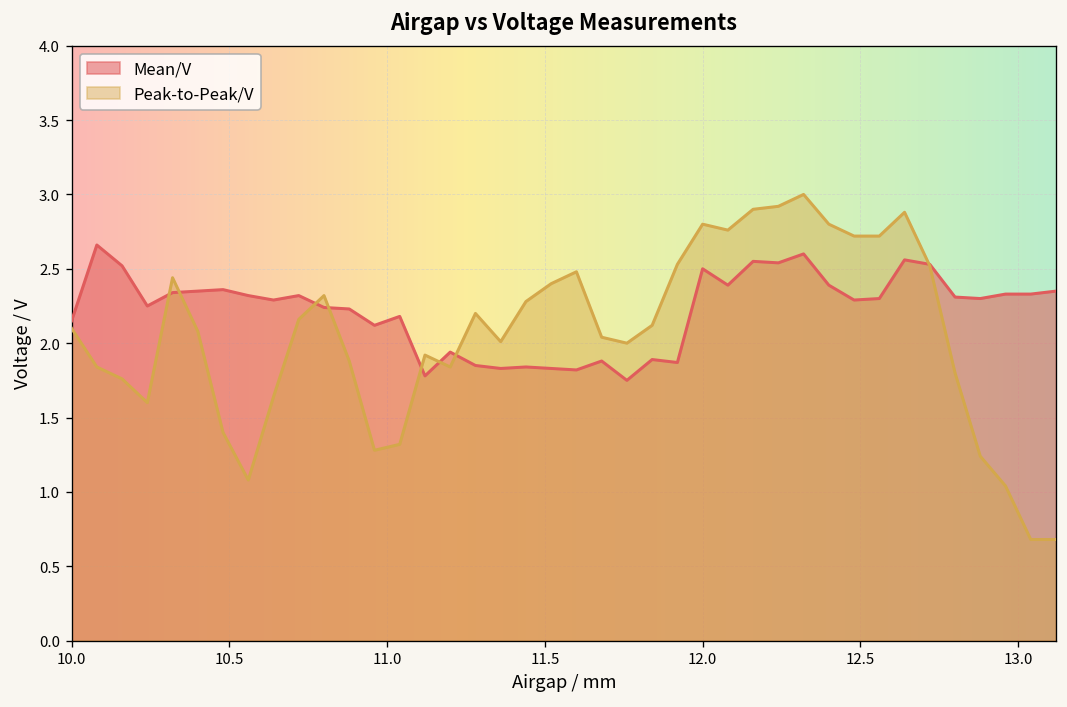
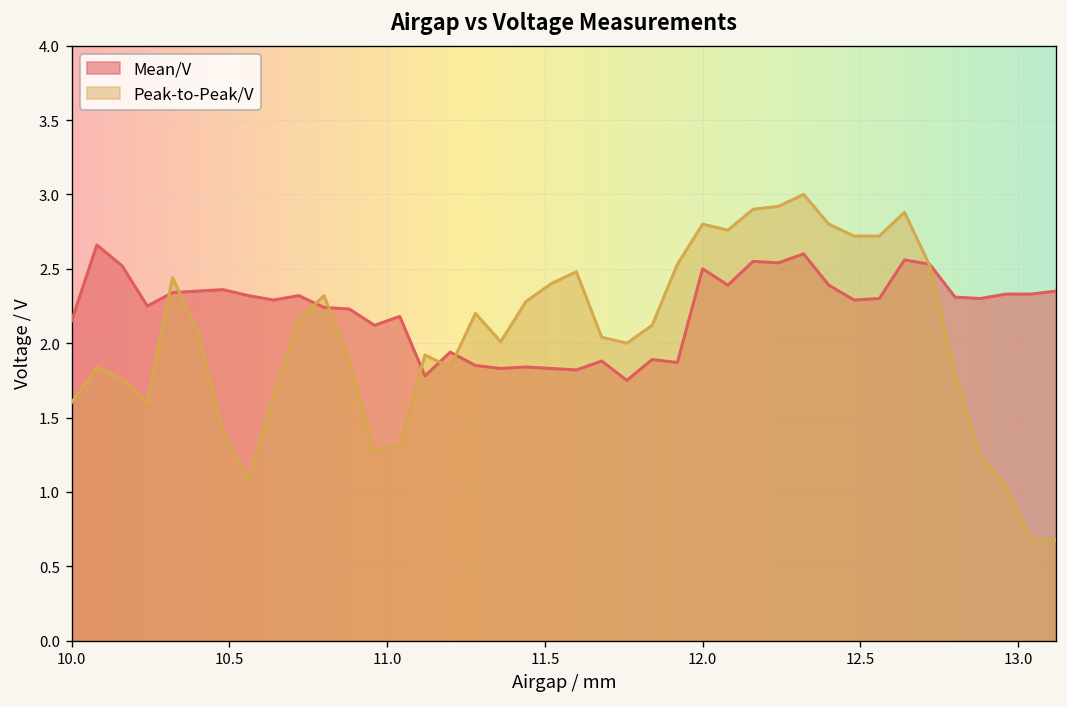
  {
    "Mean/V": {
      "10.0": 2.15,
      "12.0": 2.5
    },
    "Peak-to-Peak/V": {
-     "10.0": 2.1,
+     "10.0": 1.6,
      "12.0": 2.8
    }
  }
